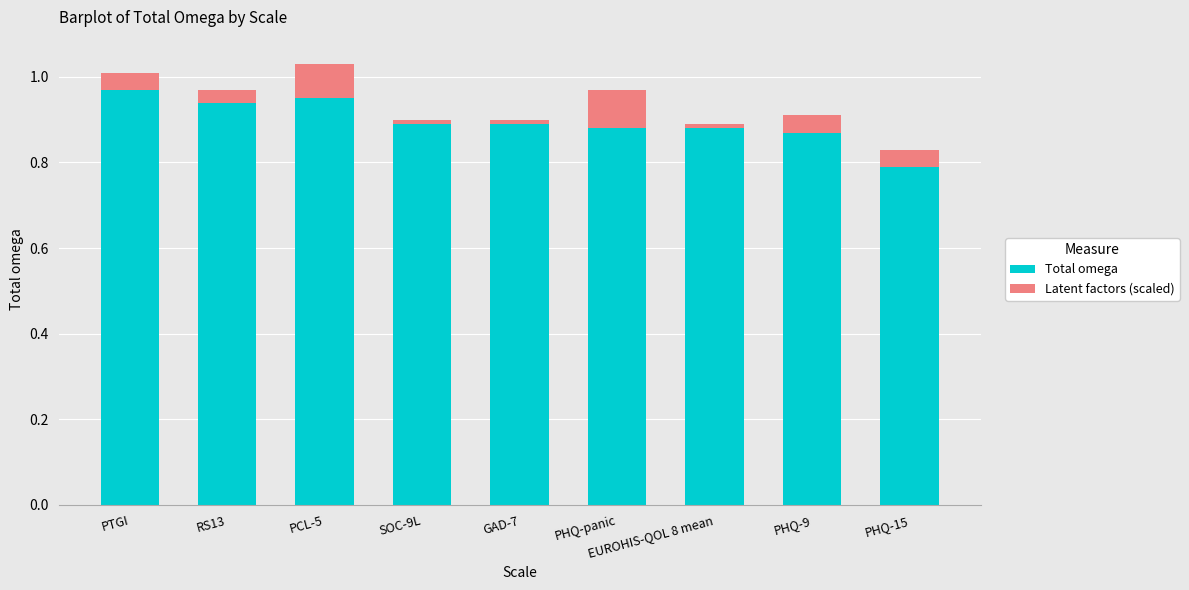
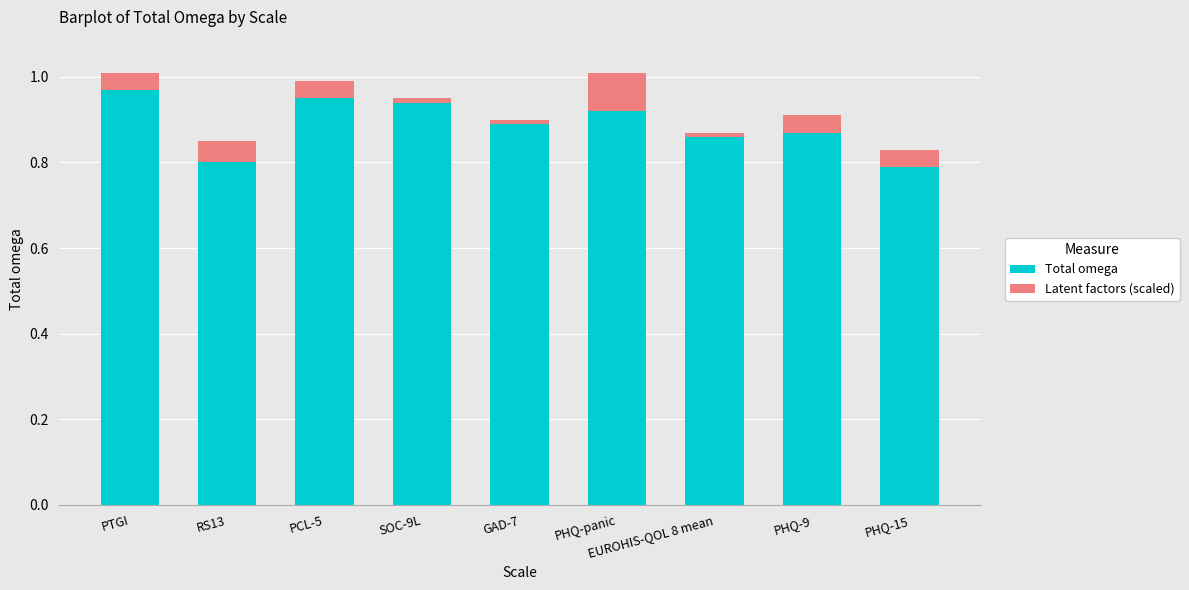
  {
    "Total omega": {
      "PTGI": 0.97,
-     "RS13": 0.94,
+     "RS13": 0.80,
      "PCL-5": 0.95,
-     "SOC-9L": 0.89,
+     "SOC-9L": 0.94,
      "GAD-7": 0.89,
-     "PHQ-panic": 0.88,
-     "EUROHIS-QOL 8 mean": 0.88,
+     "PHQ-panic": 0.92,
+     "EUROHIS-QOL 8 mean": 0.86,
      "PHQ-9": 0.87,
      "PHQ-15": 0.79
    },
    "Latent factors (scaled)": {
      "PTGI": 0.04,
-     "RS13": 0.03,
-     "PCL-5": 0.08,
+     "RS13": 0.05,
+     "PCL-5": 0.04,
      "SOC-9L": 0.01,
      "GAD-7": 0.01,
      "PHQ-panic": 0.09,
      "EUROHIS-QOL 8 mean": 0.01,
      "PHQ-9": 0.04,
      "PHQ-15": 0.04
    }
  }
